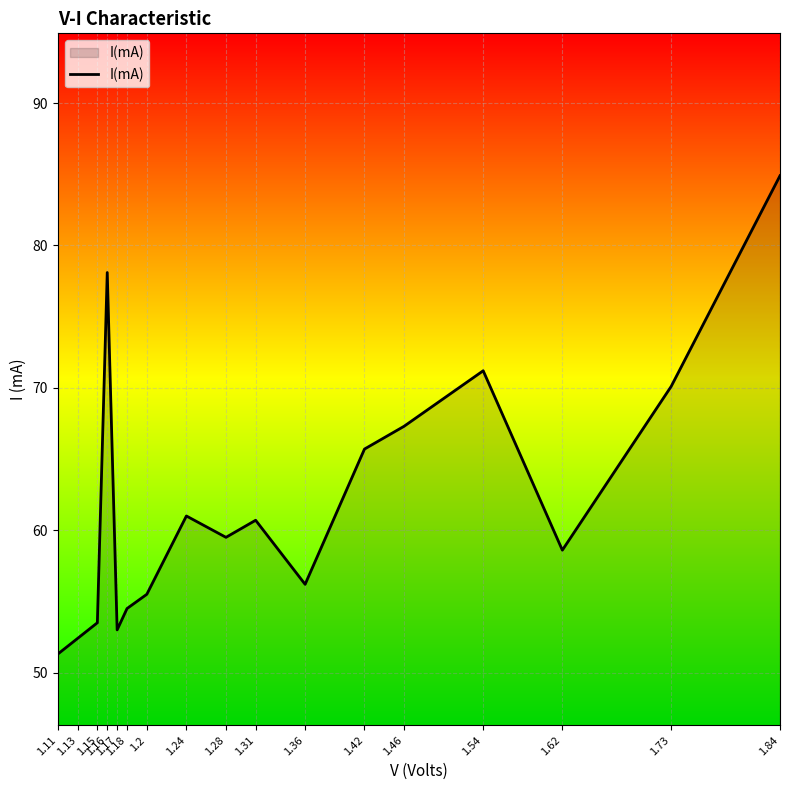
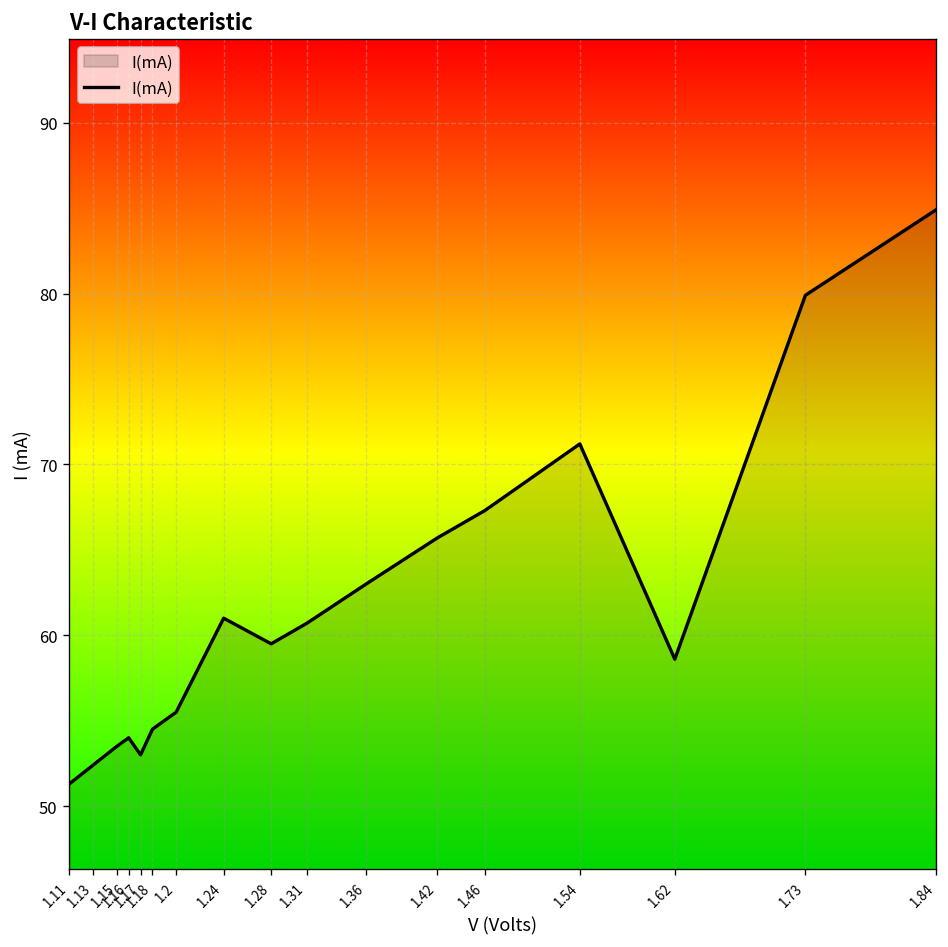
  {
    "1.11": 51.3,
    "1.13": 52.4,
    "1.15": 53.5,
-   "1.16": 78.1,
+   "1.16": 54.0,
    "1.17": 53.0,
    "1.18": 54.5,
    "1.2": 55.5,
    "1.24": 61.0,
    "1.28": 59.5,
    "1.31": 60.7,
-   "1.36": 56.2,
+   "1.36": 63.0,
    "1.42": 65.7,
    "1.46": 67.3,
    "1.54": 71.2,
    "1.62": 58.6,
-   "1.73": 70.1,
+   "1.73": 79.9,
    "1.84": 84.9
  }
